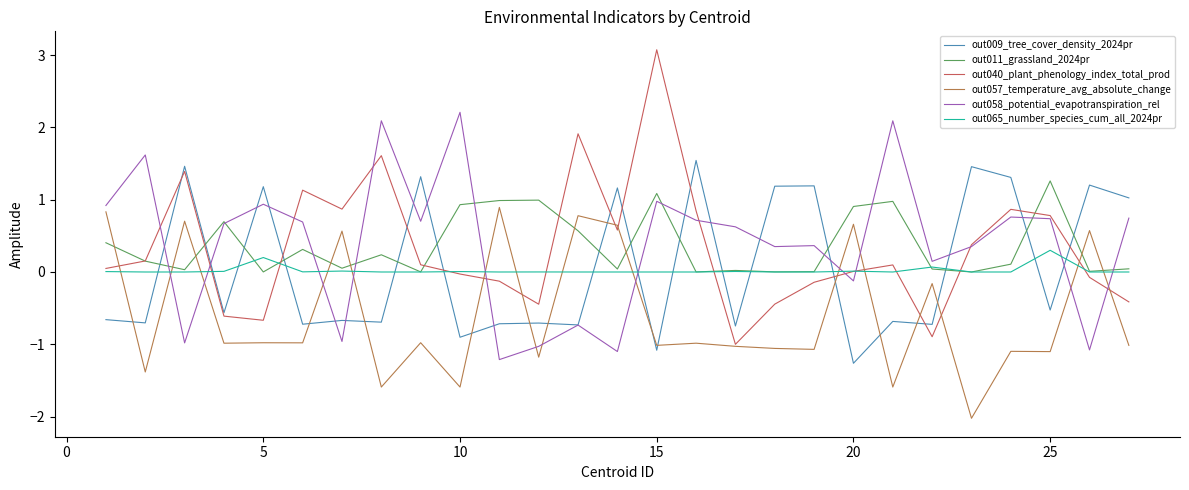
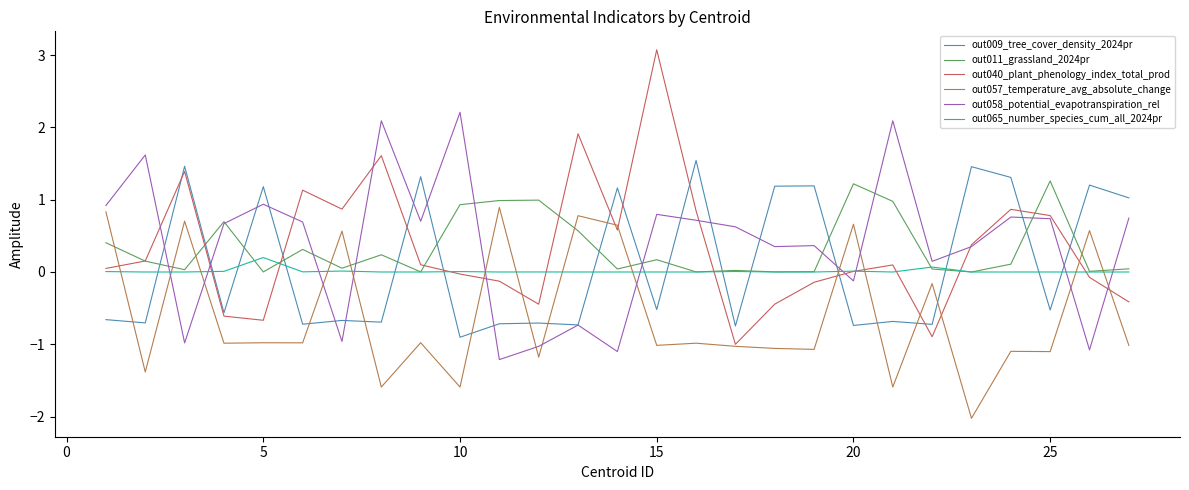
  {
    "out009_tree_cover_density_2024pr": {
      "5": 1.2,
      "10": -0.9,
-     "15": -1.1,
-     "20": -1.3,
+     "15": -0.5,
+     "20": -0.7,
      "25": -0.5
    },
    "out011_grassland_2024pr": {
      "5": 0.0,
      "10": 0.9,
-     "15": 1.1,
-     "20": 0.9,
+     "15": 0.2,
+     "20": 1.2,
      "25": 1.3
    },
    "out058_potential_evapotranspiration_rel": {
      "5": 0.9,
      "10": 2.2,
-     "15": 1.0,
+     "15": 0.8,
      "20": -0.1,
      "25": 0.7
    },
    "out065_number_species_cum_all_2024pr": {
      "5": 0.2,
      "15": 0.0,
-     "25": 0.3
+     "25": 0.0
    }
  }
